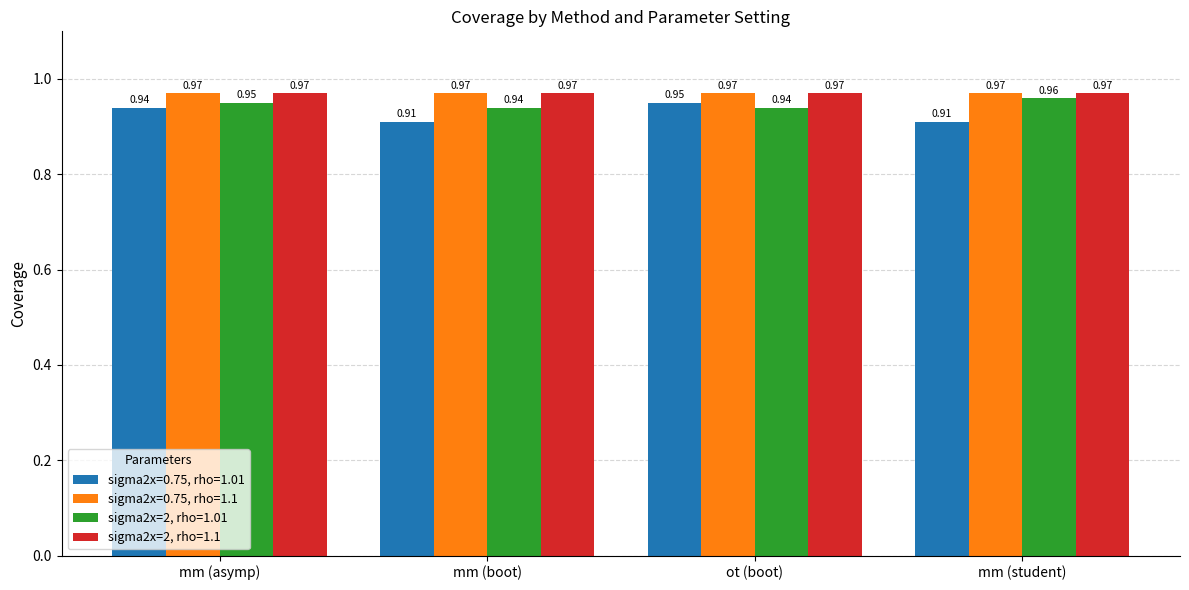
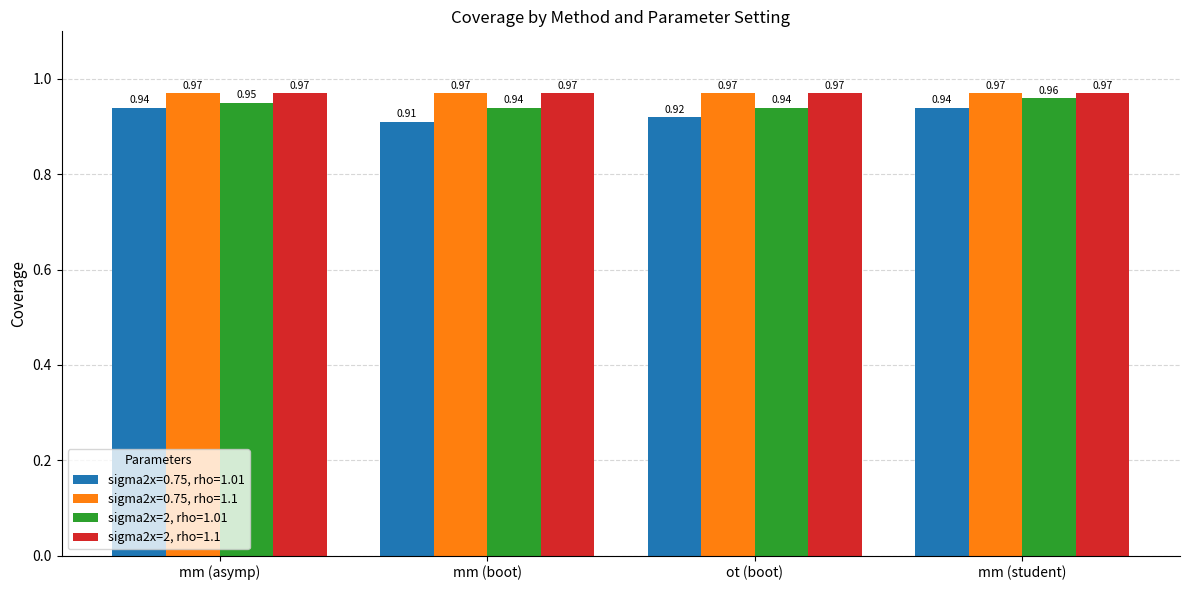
  {
    "sigma2x=0.75, rho=1.01": {
      "mm (asymp)": 0.94,
      "mm (boot)": 0.91,
-     "ot (boot)": 0.95,
-     "mm (student)": 0.91
+     "ot (boot)": 0.92,
+     "mm (student)": 0.94
    },
    "sigma2x=0.75, rho=1.1": {
      "mm (asymp)": 0.97,
      "mm (boot)": 0.97,
      "ot (boot)": 0.97,
      "mm (student)": 0.97
    },
    "sigma2x=2, rho=1.01": {
      "mm (asymp)": 0.95,
      "mm (boot)": 0.94,
      "ot (boot)": 0.94,
      "mm (student)": 0.96
    },
    "sigma2x=2, rho=1.1": {
      "mm (asymp)": 0.97,
      "mm (boot)": 0.97,
      "ot (boot)": 0.97,
      "mm (student)": 0.97
    }
  }
